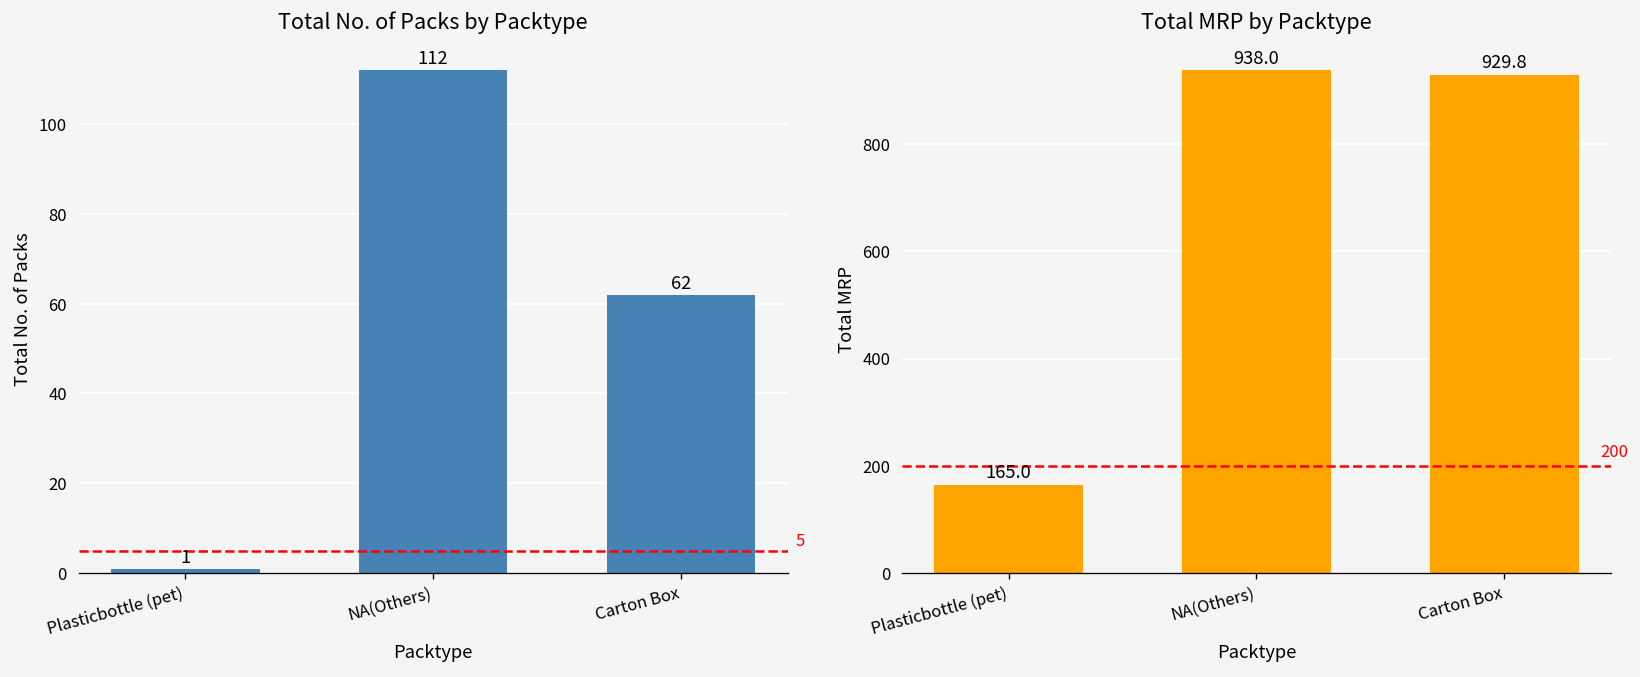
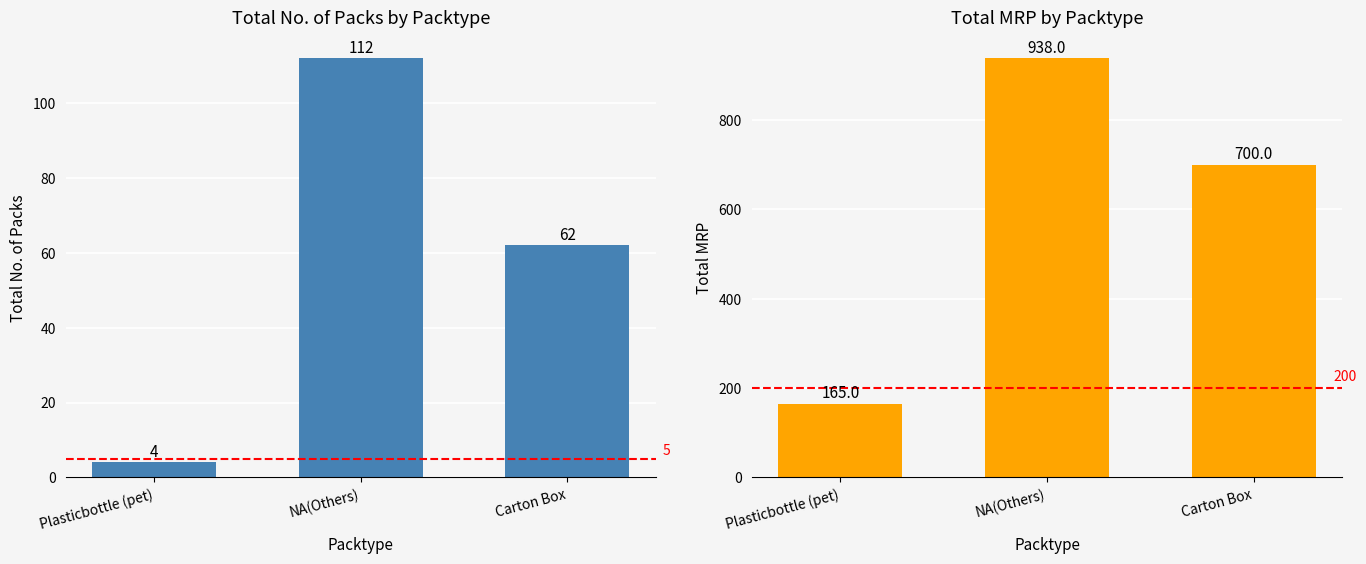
  {
    "Total No. of Packs by Packtype": {
-     "Plasticbottle (pet)": 1,
+     "Plasticbottle (pet)": 4,
      "NA(Others)": 112,
      "Carton Box": 62
    },
    "Total MRP by Packtype": {
      "Plasticbottle (pet)": 165.0,
      "NA(Others)": 938.0,
-     "Carton Box": 929.8
+     "Carton Box": 700.0
    }
  }
